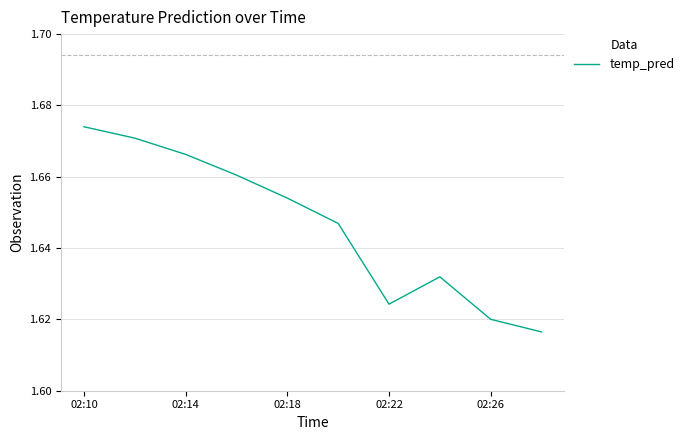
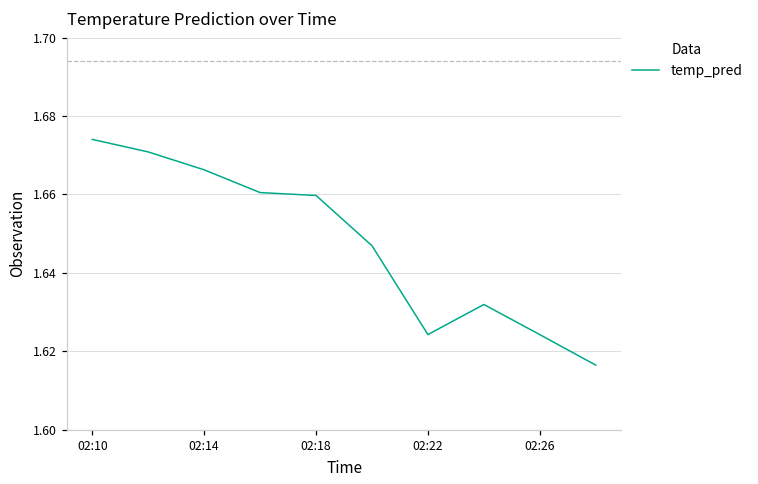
  {
    "02:10": 1.674,
    "02:14": 1.666,
-   "02:18": 1.654,
+   "02:18": 1.660,
    "02:22": 1.624,
-   "02:26": 1.620
+   "02:26": 1.624
  }
